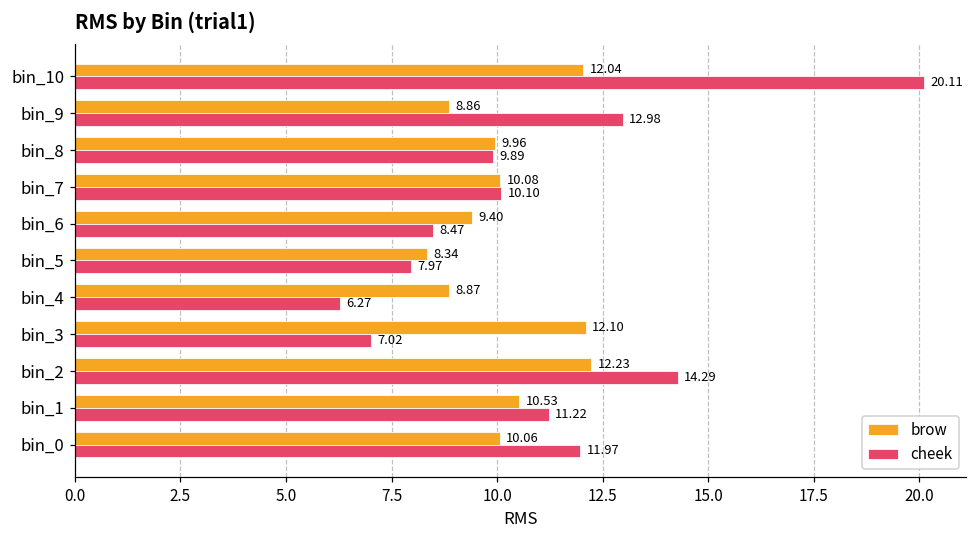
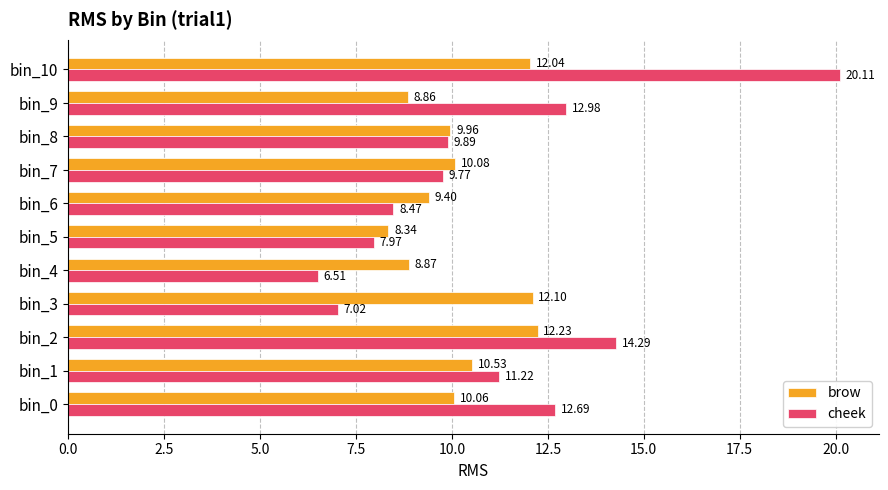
  {
    "brow": {
      "bin_10": 12.04,
      "bin_9": 8.86,
      "bin_8": 9.96,
      "bin_7": 10.08,
      "bin_6": 9.40,
      "bin_5": 8.34,
      "bin_4": 8.87,
      "bin_3": 12.10,
      "bin_2": 12.23,
      "bin_1": 10.53,
      "bin_0": 10.06
    },
    "cheek": {
      "bin_10": 20.11,
      "bin_9": 12.98,
      "bin_8": 9.89,
-     "bin_7": 10.10,
+     "bin_7": 9.77,
      "bin_6": 8.47,
      "bin_5": 7.97,
-     "bin_4": 6.27,
+     "bin_4": 6.51,
      "bin_3": 7.02,
      "bin_2": 14.29,
      "bin_1": 11.22,
-     "bin_0": 11.97
+     "bin_0": 12.69
    }
  }
